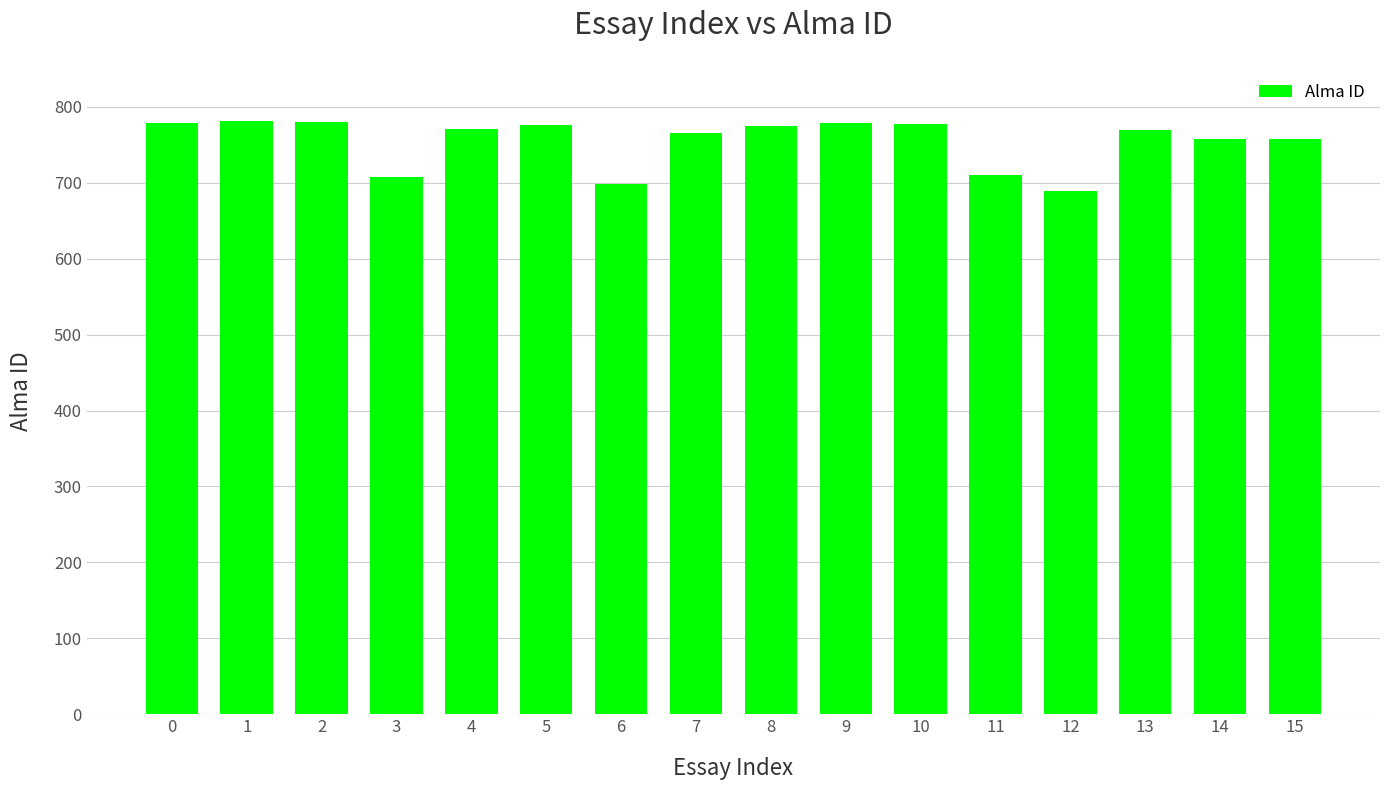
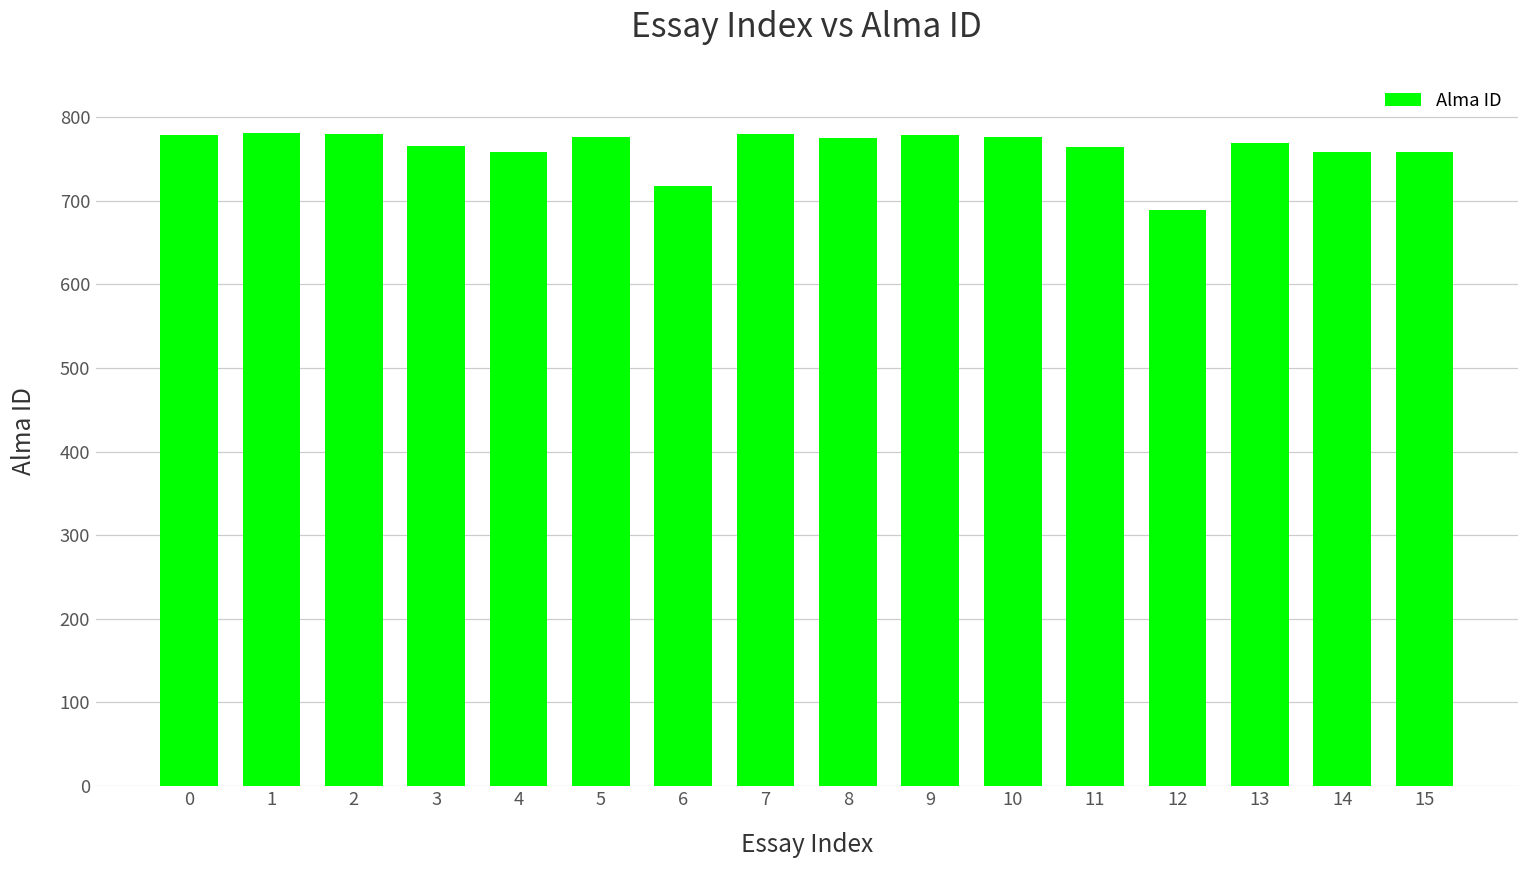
  {
    "0": 780,
    "1": 780,
    "2": 780,
-   "3": 710,
-   "4": 770,
+   "3": 770,
+   "4": 760,
    "5": 780,
-   "6": 700,
-   "7": 770,
+   "6": 720,
+   "7": 780,
    "8": 780,
    "9": 780,
    "10": 780,
-   "11": 710,
+   "11": 760,
    "12": 690,
    "13": 770,
    "14": 760,
    "15": 760
  }
